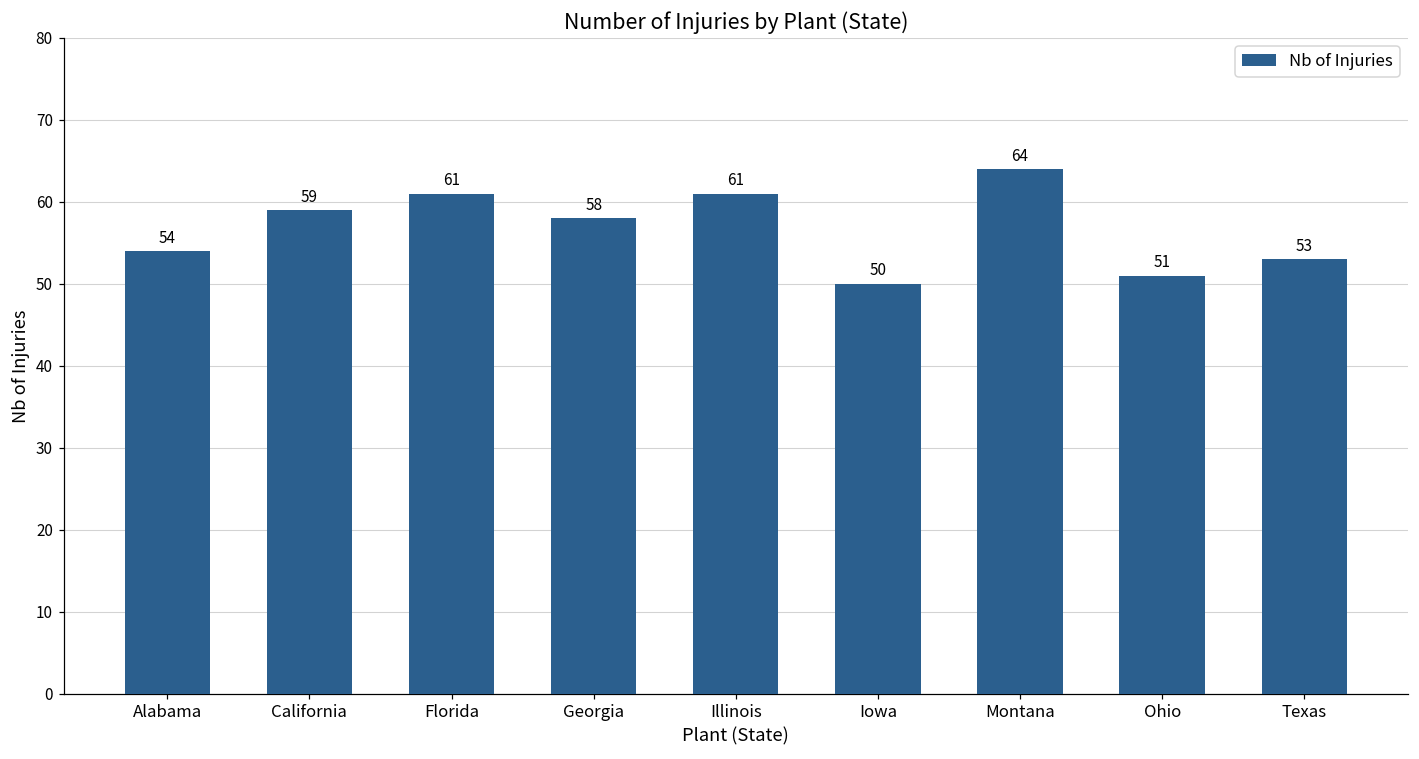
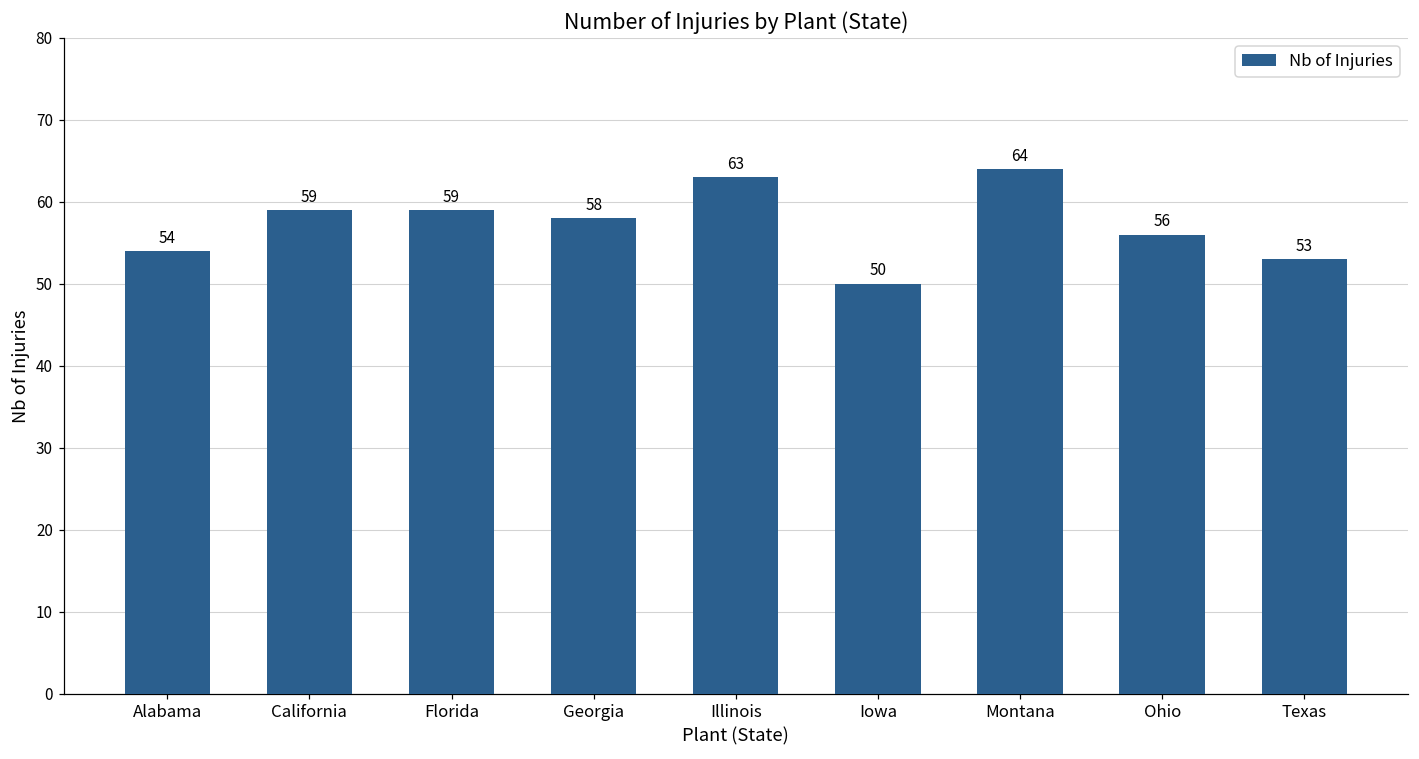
  {
    "Alabama": 54,
    "California": 59,
-   "Florida": 61,
+   "Florida": 59,
    "Georgia": 58,
-   "Illinois": 61,
+   "Illinois": 63,
    "Iowa": 50,
    "Montana": 64,
-   "Ohio": 51,
+   "Ohio": 56,
    "Texas": 53
  }
